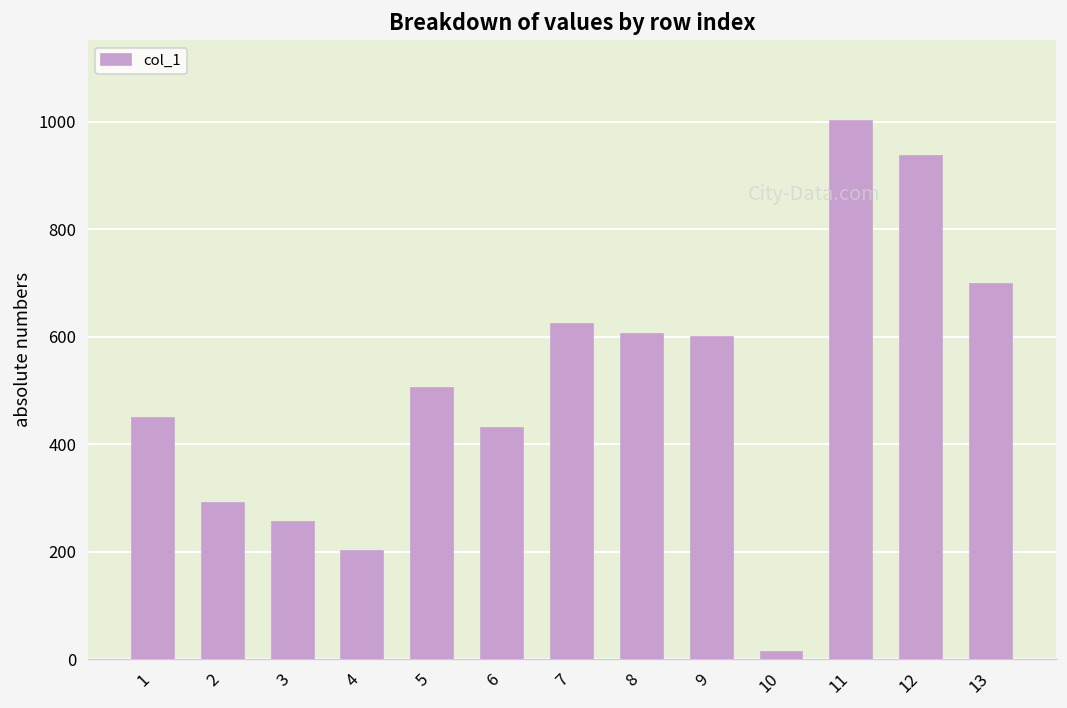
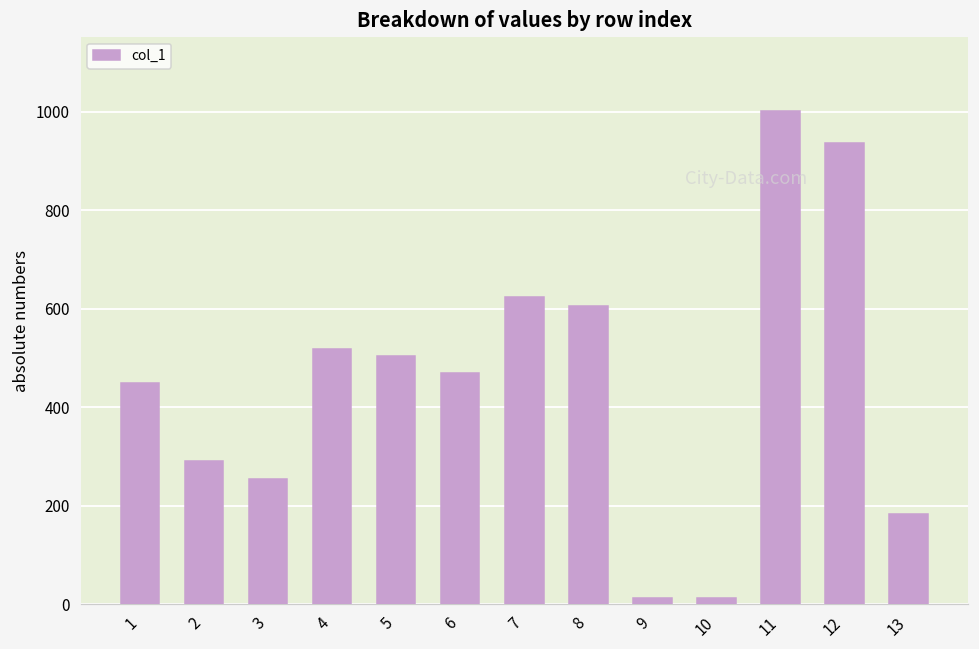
  {
    "1": 450,
    "2": 290,
    "3": 250,
-   "4": 200,
+   "4": 520,
    "5": 500,
-   "6": 430,
+   "6": 470,
    "7": 620,
    "8": 600,
-   "9": 600,
+   "9": 10,
    "10": 10,
    "11": 1000,
    "12": 940,
-   "13": 700
+   "13": 180
  }
